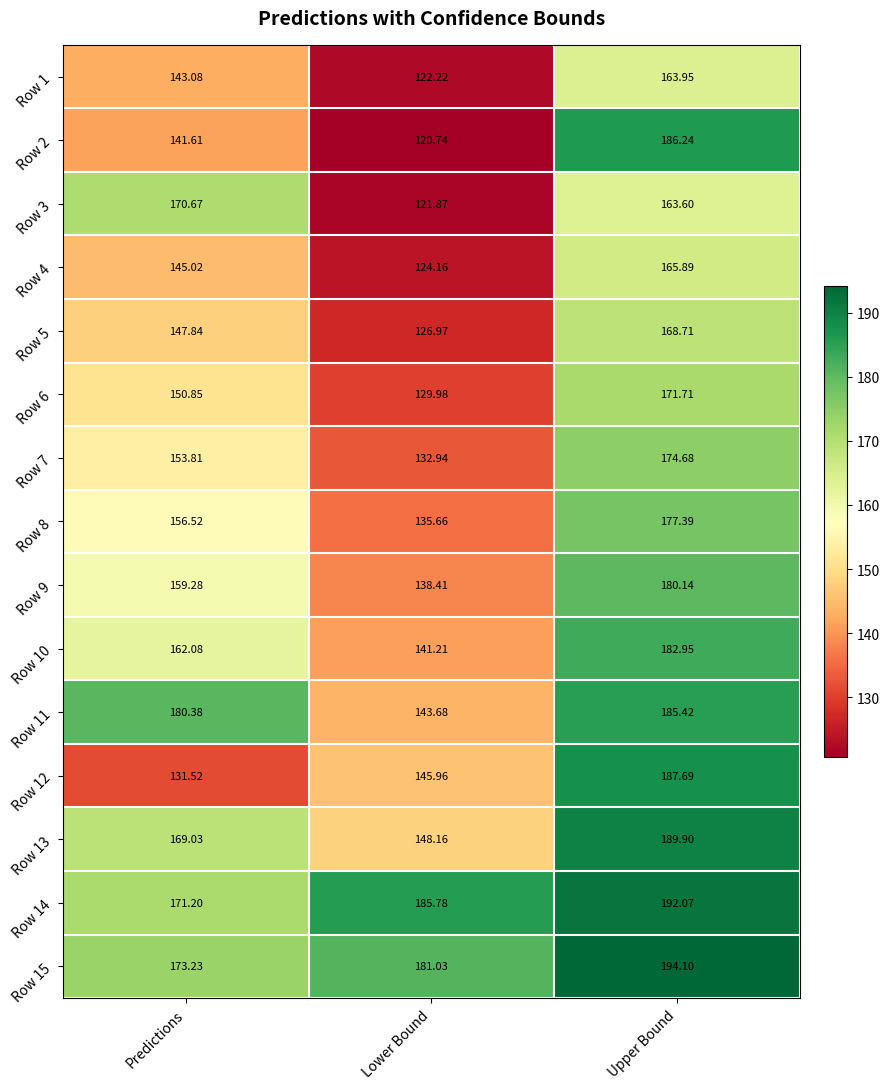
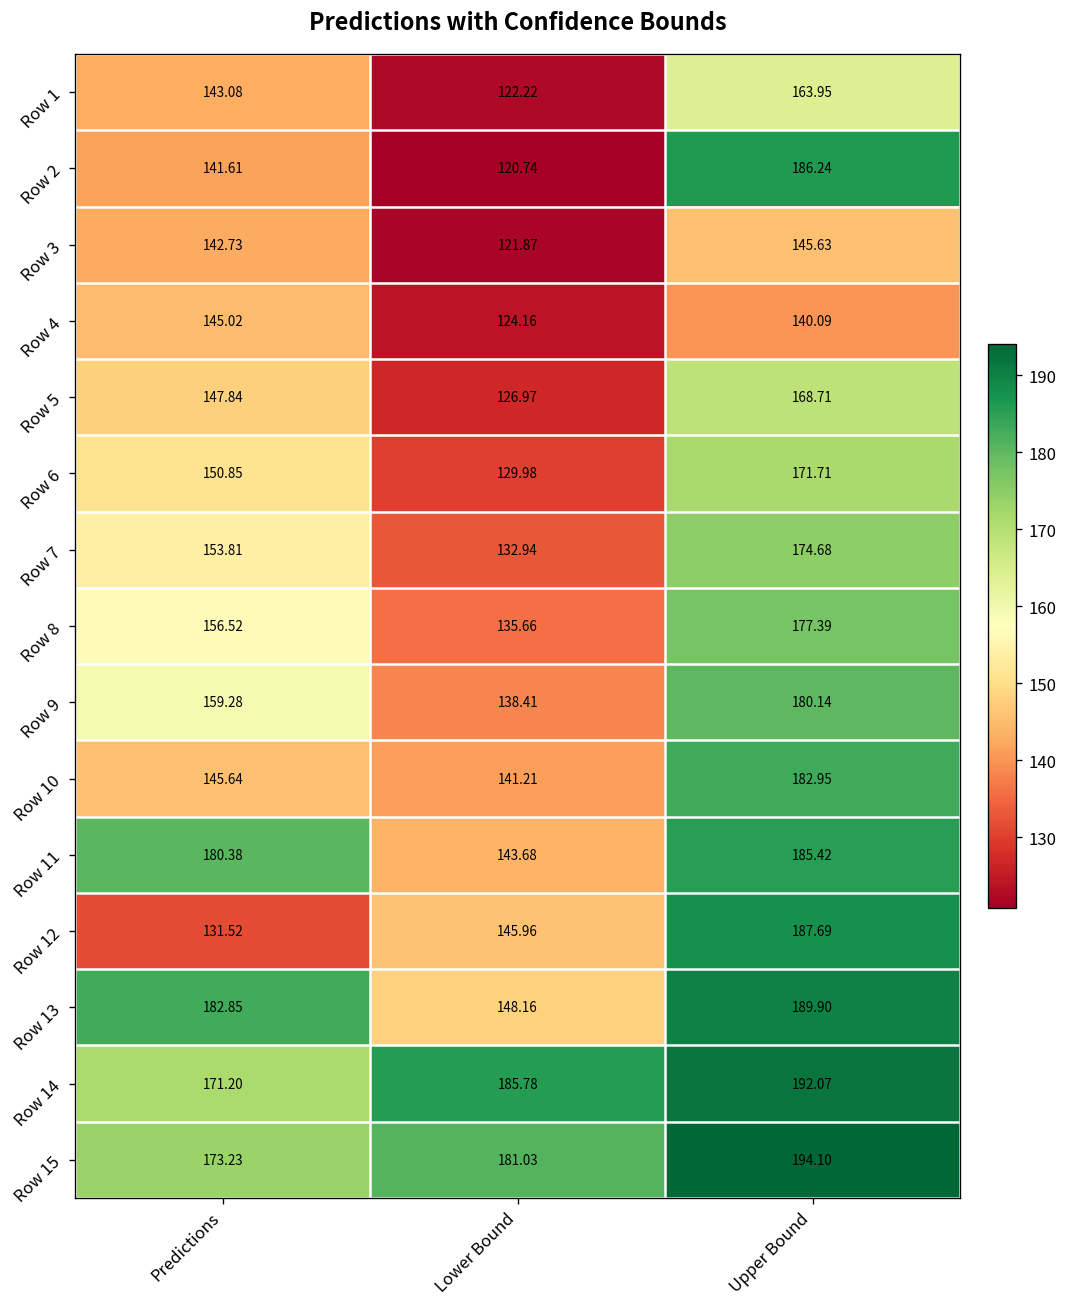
  {
    "Row 1": {
      "Predictions": 143.08,
      "Lower Bound": 122.22,
      "Upper Bound": 163.95
    },
    "Row 2": {
      "Predictions": 141.61,
      "Lower Bound": 120.74,
      "Upper Bound": 186.24
    },
    "Row 3": {
-     "Predictions": 170.67,
+     "Predictions": 142.73,
      "Lower Bound": 121.87,
-     "Upper Bound": 163.60
+     "Upper Bound": 145.63
    },
    "Row 4": {
      "Predictions": 145.02,
      "Lower Bound": 124.16,
-     "Upper Bound": 165.89
+     "Upper Bound": 140.09
    },
    "Row 5": {
      "Predictions": 147.84,
      "Lower Bound": 126.97,
      "Upper Bound": 168.71
    },
    "Row 6": {
      "Predictions": 150.85,
      "Lower Bound": 129.98,
      "Upper Bound": 171.71
    },
    "Row 7": {
      "Predictions": 153.81,
      "Lower Bound": 132.94,
      "Upper Bound": 174.68
    },
    "Row 8": {
      "Predictions": 156.52,
      "Lower Bound": 135.66,
      "Upper Bound": 177.39
    },
    "Row 9": {
      "Predictions": 159.28,
      "Lower Bound": 138.41,
      "Upper Bound": 180.14
    },
    "Row 10": {
-     "Predictions": 162.08,
+     "Predictions": 145.64,
      "Lower Bound": 141.21,
      "Upper Bound": 182.95
    },
    "Row 11": {
      "Predictions": 180.38,
      "Lower Bound": 143.68,
      "Upper Bound": 185.42
    },
    "Row 12": {
      "Predictions": 131.52,
      "Lower Bound": 145.96,
      "Upper Bound": 187.69
    },
    "Row 13": {
-     "Predictions": 169.03,
+     "Predictions": 182.85,
      "Lower Bound": 148.16,
      "Upper Bound": 189.90
    },
    "Row 14": {
      "Predictions": 171.20,
      "Lower Bound": 185.78,
      "Upper Bound": 192.07
    },
    "Row 15": {
      "Predictions": 173.23,
      "Lower Bound": 181.03,
      "Upper Bound": 194.10
    }
  }
